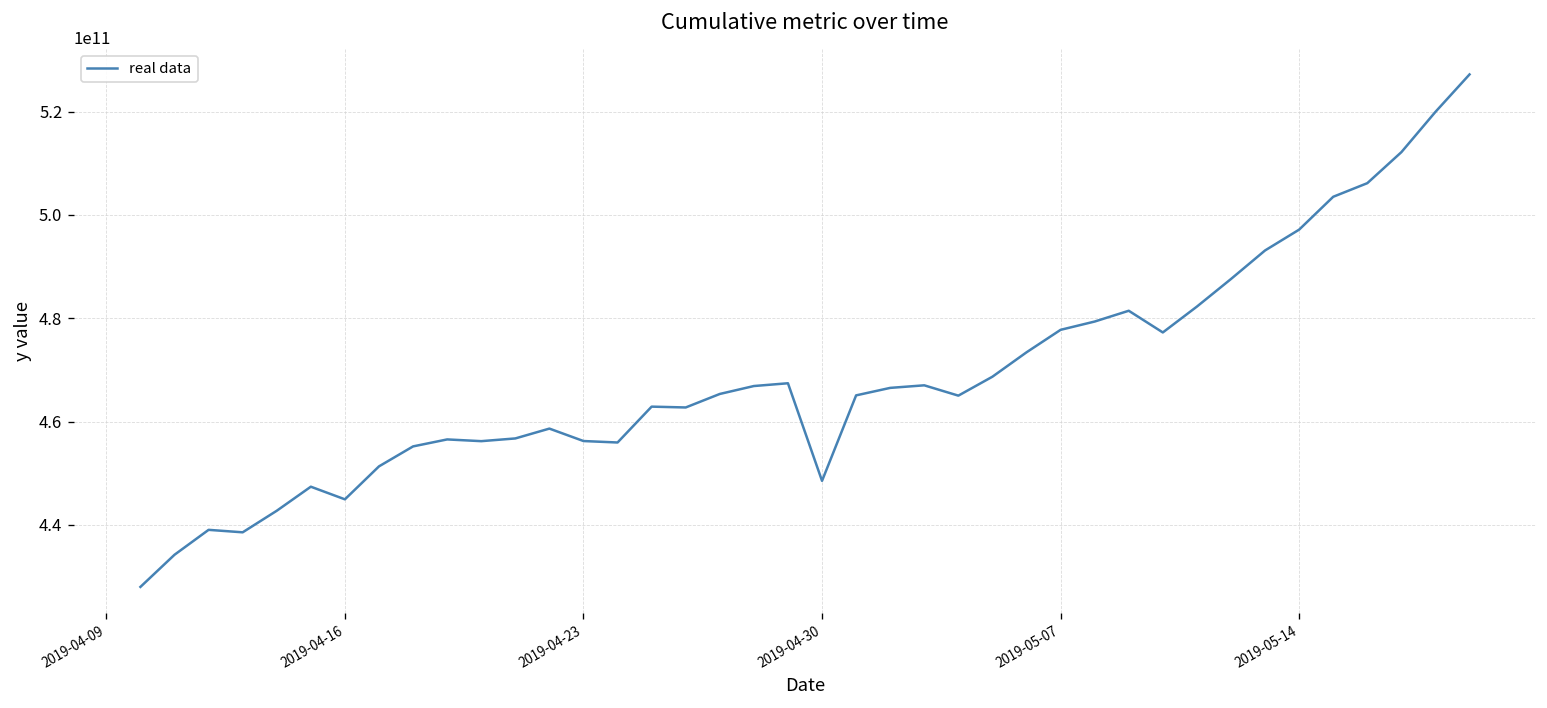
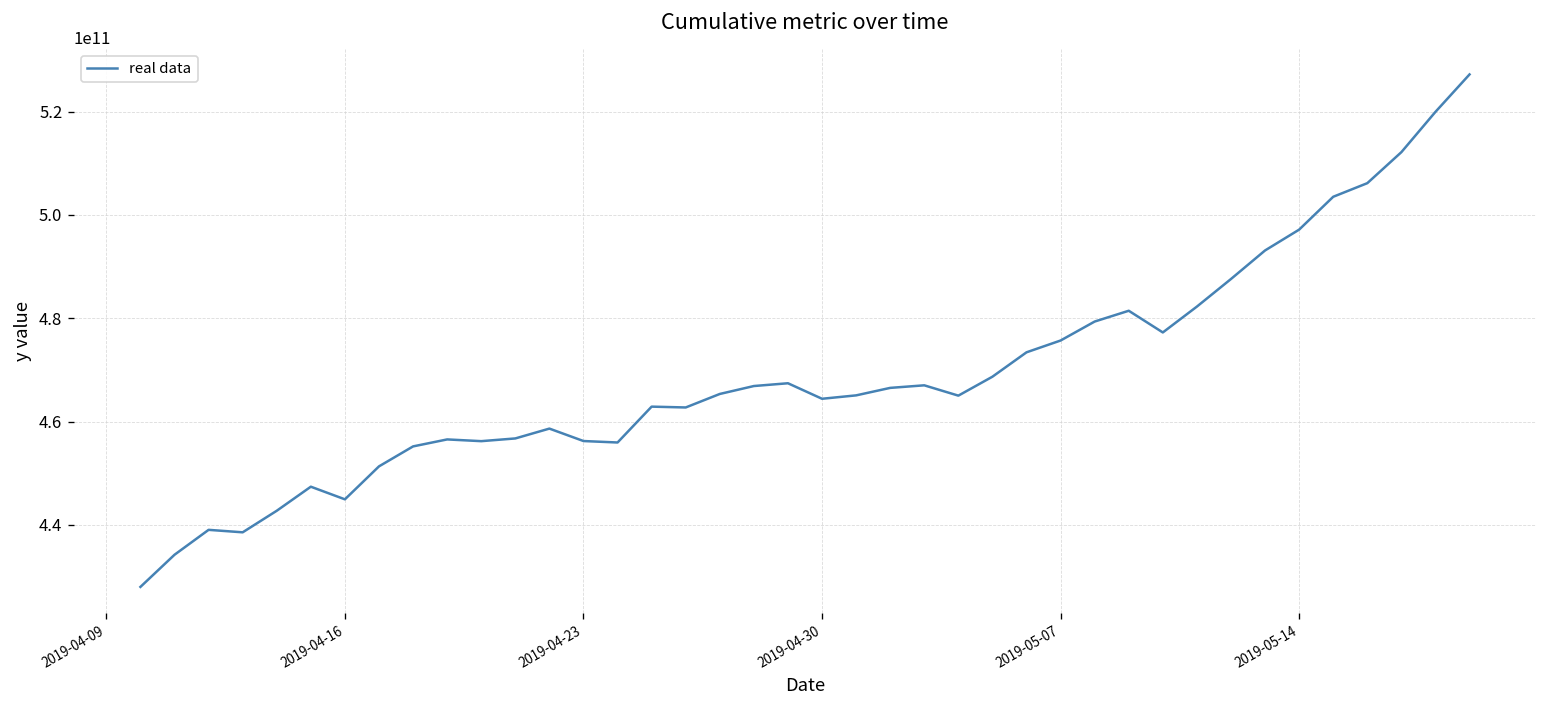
  {
    "2019-04-16": 445000000000,
    "2019-04-23": 456000000000,
-   "2019-04-30": 449000000000,
-   "2019-05-07": 478000000000,
+   "2019-04-30": 464000000000,
+   "2019-05-07": 476000000000,
    "2019-05-14": 497000000000
  }
